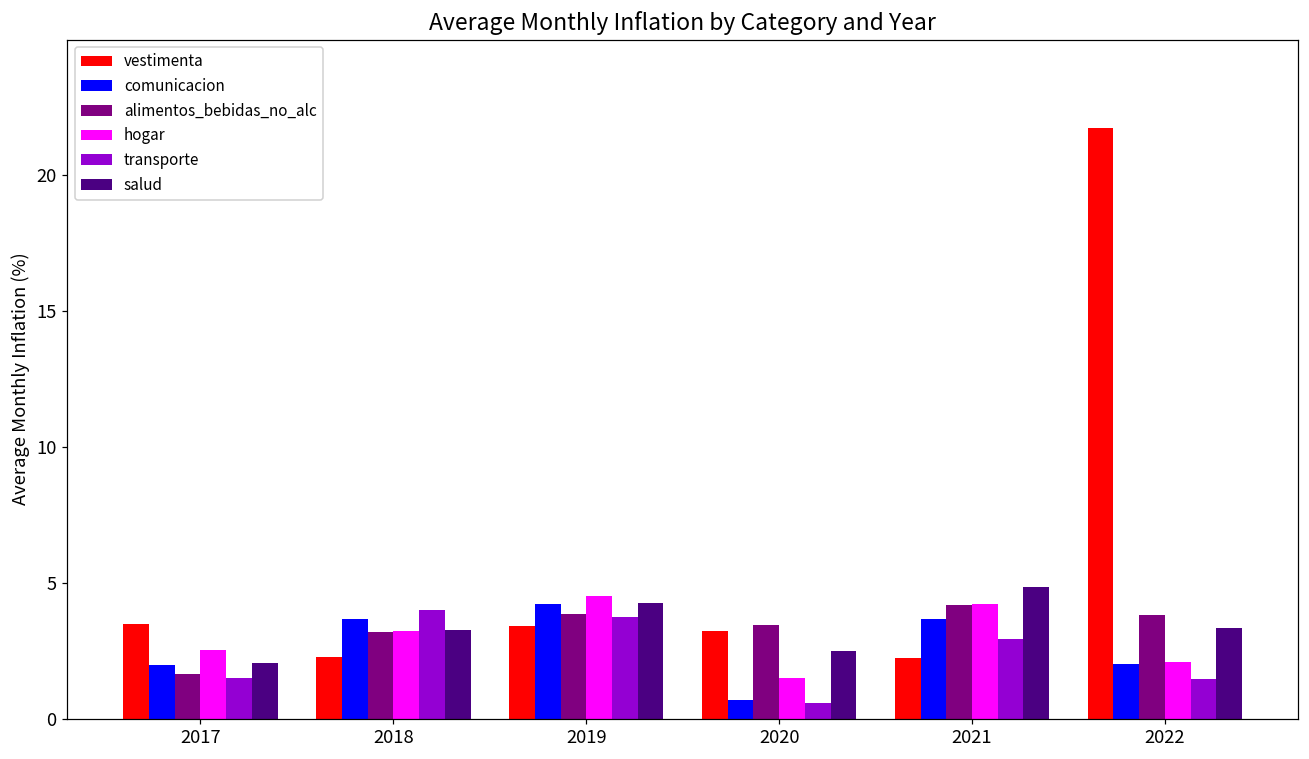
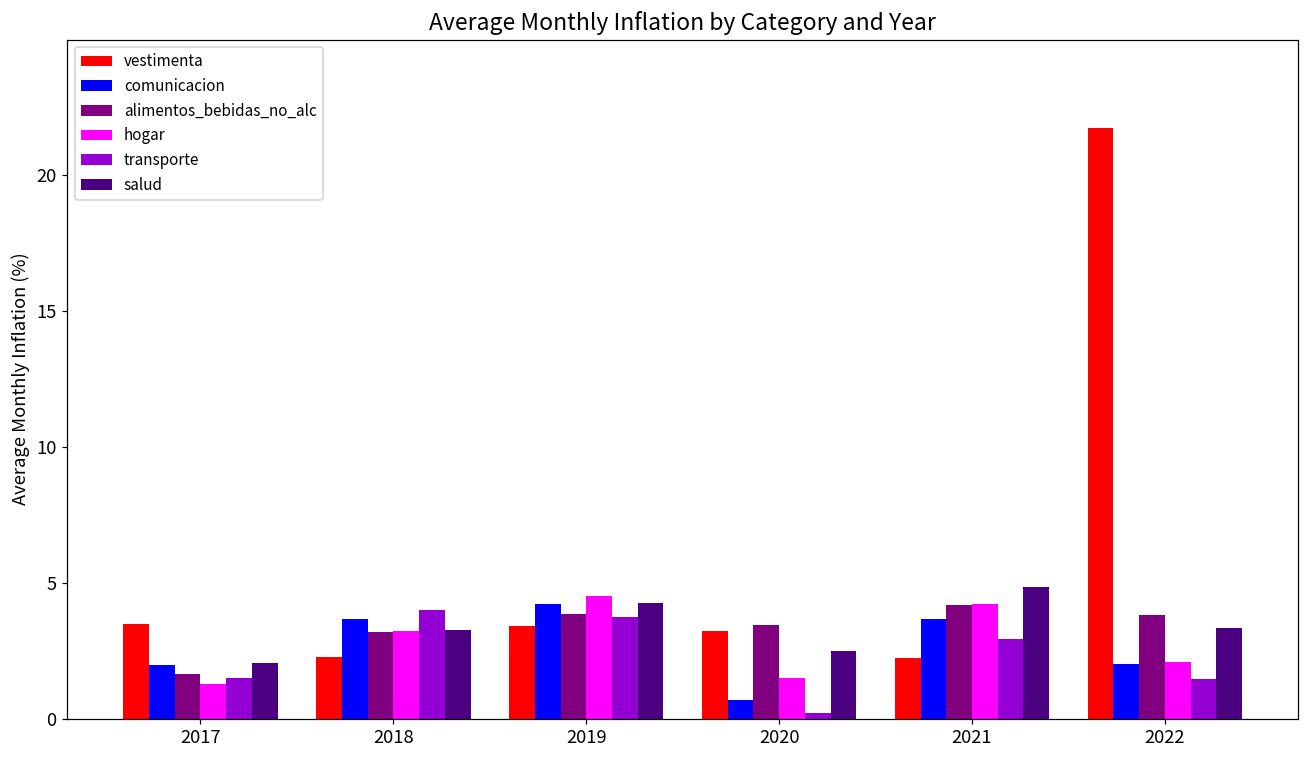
  {
    "vestimenta": {
      "2017": 3.5,
      "2018": 2.3,
      "2019": 3.4,
      "2020": 3.2,
      "2021": 2.2,
      "2022": 21.7
    },
    "comunicacion": {
      "2017": 2.0,
      "2018": 3.7,
      "2019": 4.2,
      "2020": 0.7,
      "2021": 3.7,
      "2022": 2.0
    },
    "hogar": {
-     "2017": 2.5,
+     "2017": 1.3,
      "2018": 3.2,
      "2019": 4.5,
      "2020": 1.5,
      "2021": 4.2,
      "2022": 2.1
    },
    "transporte": {
      "2017": 1.5,
      "2018": 4.0,
      "2019": 3.7,
-     "2020": 0.6,
+     "2020": 0.2,
      "2021": 2.9,
      "2022": 1.5
    }
  }
